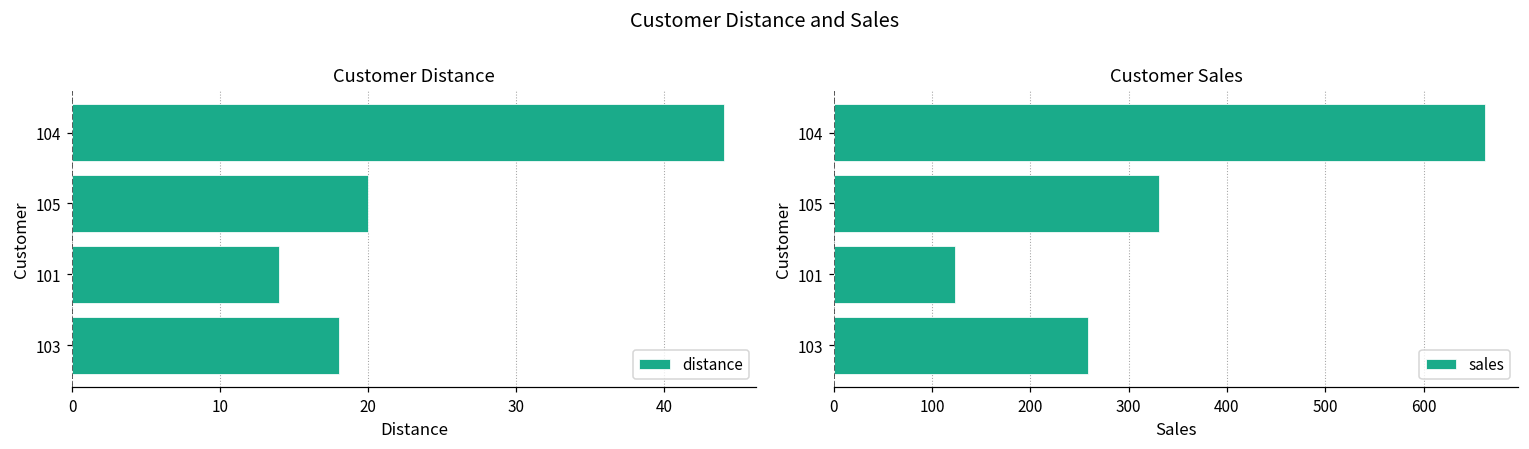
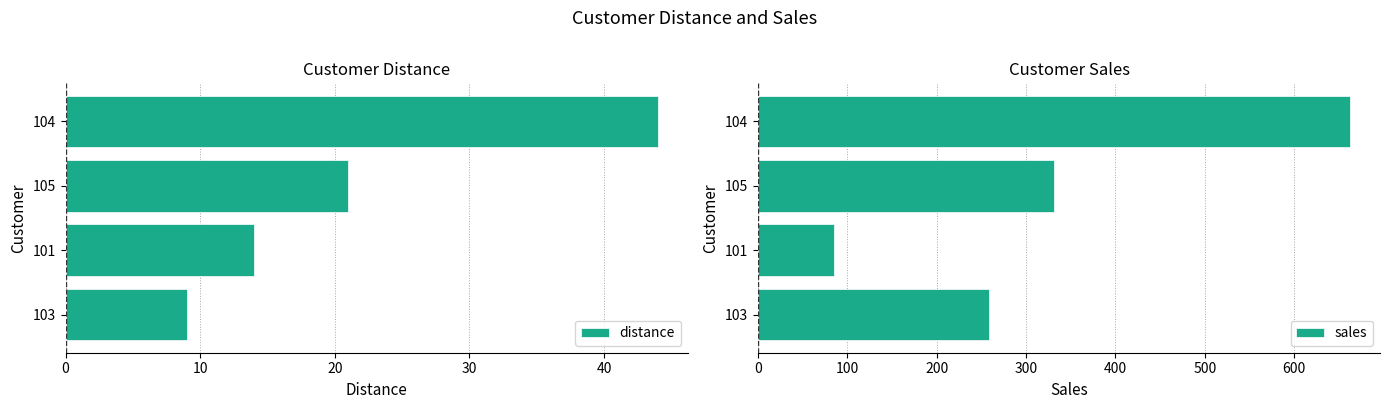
  {
    "Customer Distance": {
      "104": 44,
-     "105": 20,
+     "105": 21,
      "101": 14,
-     "103": 18
+     "103": 9
    },
    "Customer Sales": {
      "104": 660,
      "105": 330,
-     "101": 120,
+     "101": 90,
      "103": 260
    }
  }
